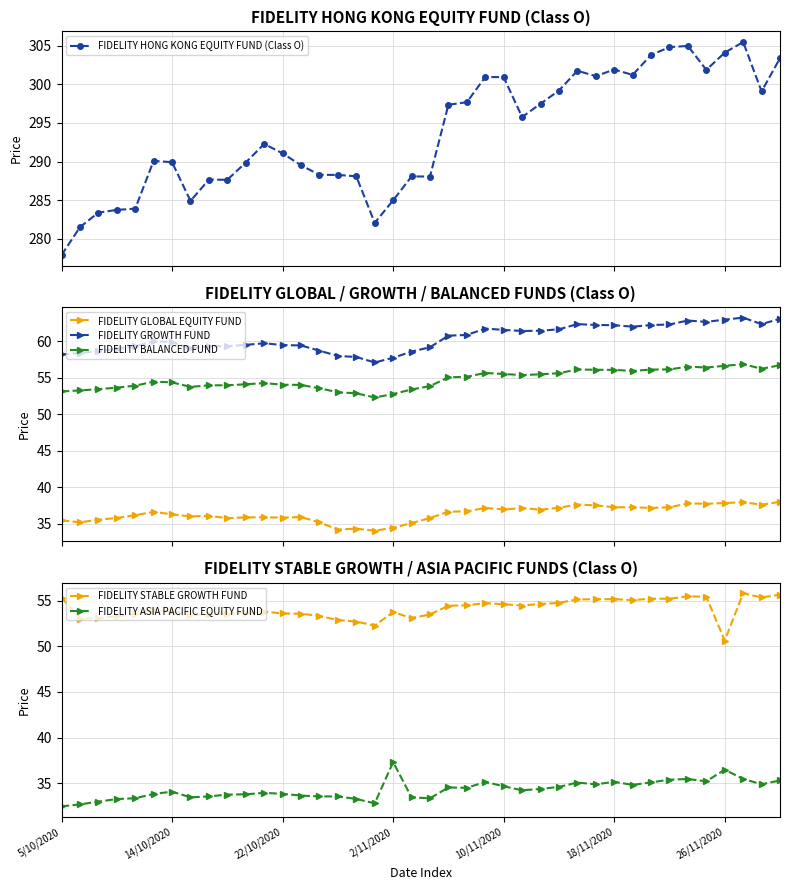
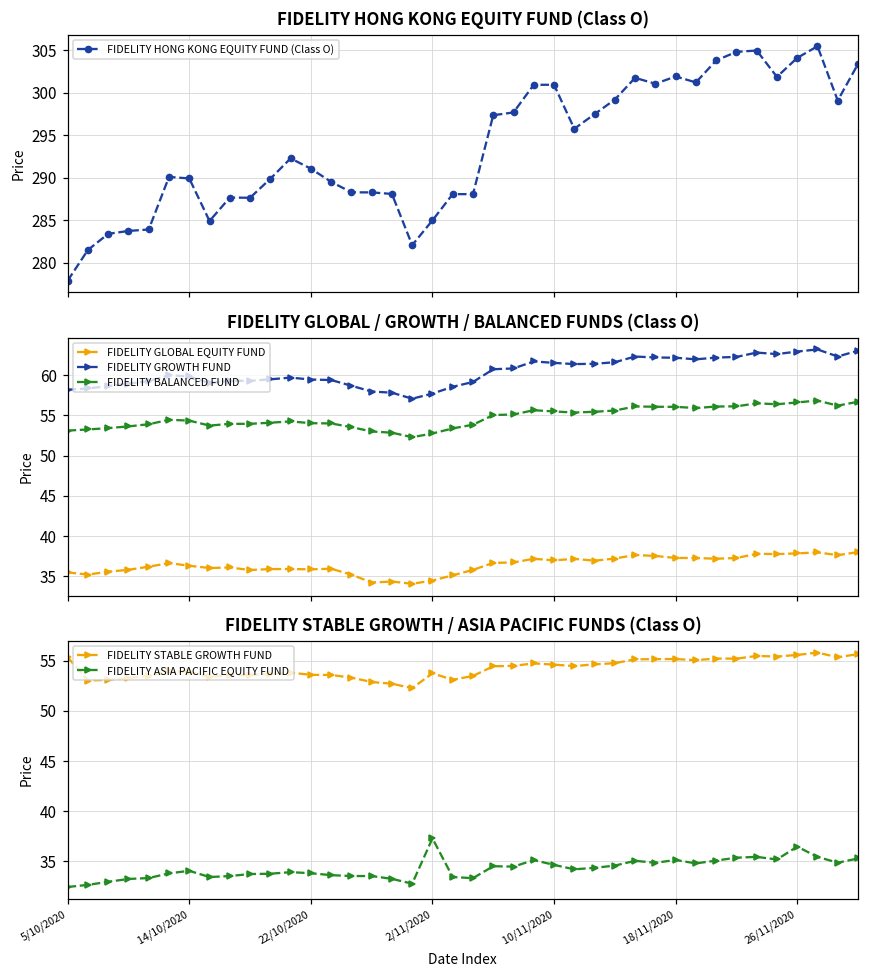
  {
    "FIDELITY STABLE GROWTH / ASIA PACIFIC FUNDS (Class O)": {
      "FIDELITY STABLE GROWTH FUND": {
        "5/10/2020": 55,
        "22/10/2020": 54,
        "2/11/2020": 54,
        "10/11/2020": 55,
        "18/11/2020": 55,
-       "26/11/2020": 51
+       "26/11/2020": 56
      },
      "FIDELITY ASIA PACIFIC EQUITY FUND": {
        "5/10/2020": 32,
        "14/10/2020": 34,
        "22/10/2020": 34,
        "2/11/2020": 37,
        "10/11/2020": 35,
        "18/11/2020": 35,
        "26/11/2020": 36
      }
    }
  }
